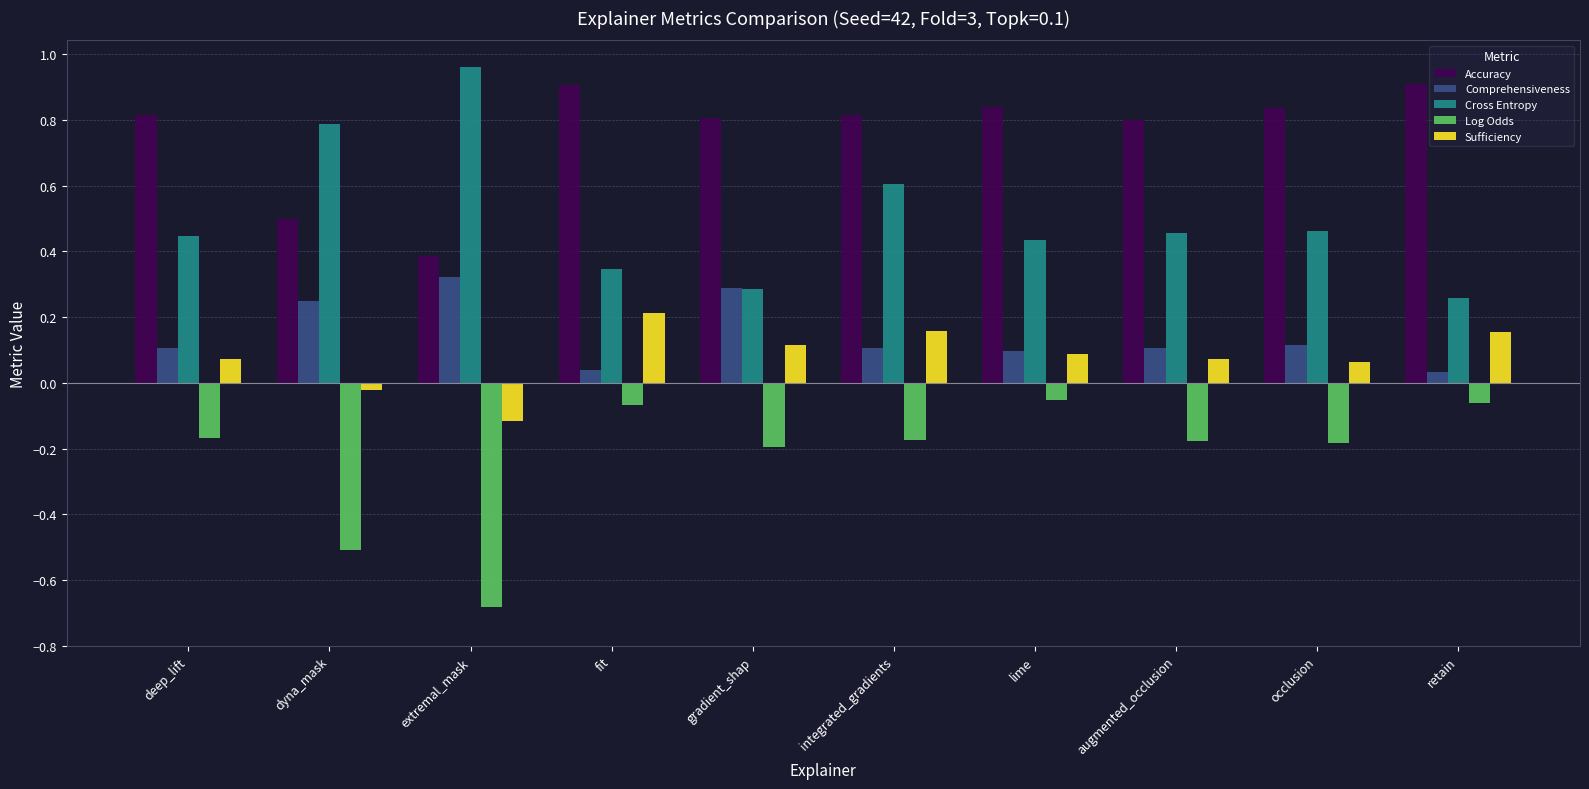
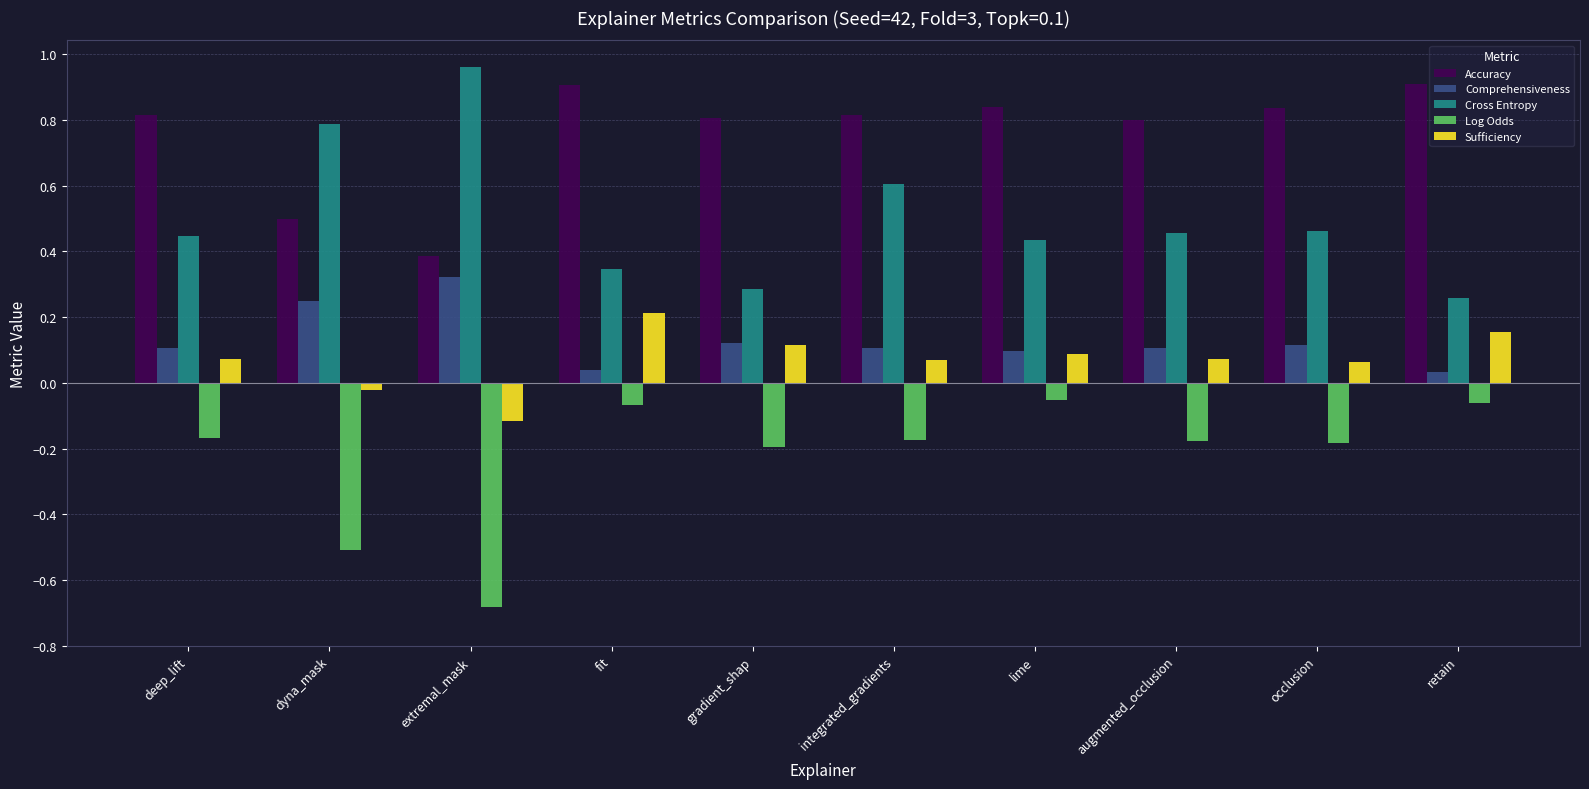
  {
    "Accuracy": {
      "deep_lift": 0.82,
      "dyna_mask": 0.50,
      "extremal_mask": 0.39,
      "fit": 0.91,
      "gradient_shap": 0.81,
      "integrated_gradients": 0.82,
      "lime": 0.84,
      "augmented_occlusion": 0.80,
      "occlusion": 0.84,
      "retain": 0.91
    },
    "Comprehensiveness": {
      "deep_lift": 0.11,
      "dyna_mask": 0.25,
      "extremal_mask": 0.32,
      "fit": 0.04,
-     "gradient_shap": 0.29,
+     "gradient_shap": 0.12,
      "integrated_gradients": 0.11,
      "lime": 0.10,
      "augmented_occlusion": 0.11,
      "occlusion": 0.11,
      "retain": 0.03
    },
    "Cross Entropy": {
      "deep_lift": 0.45,
      "dyna_mask": 0.79,
      "extremal_mask": 0.96,
      "fit": 0.35,
      "gradient_shap": 0.29,
      "integrated_gradients": 0.60,
      "lime": 0.43,
      "augmented_occlusion": 0.46,
      "occlusion": 0.46,
      "retain": 0.26
    },
    "Log Odds": {
      "deep_lift": -0.17,
      "dyna_mask": -0.51,
      "extremal_mask": -0.68,
      "fit": -0.07,
      "gradient_shap": -0.19,
      "integrated_gradients": -0.17,
      "lime": -0.05,
      "augmented_occlusion": -0.18,
      "occlusion": -0.18,
      "retain": -0.06
    },
    "Sufficiency": {
      "deep_lift": 0.07,
      "dyna_mask": -0.02,
      "extremal_mask": -0.11,
      "fit": 0.21,
      "gradient_shap": 0.11,
-     "integrated_gradients": 0.16,
+     "integrated_gradients": 0.07,
      "lime": 0.09,
      "augmented_occlusion": 0.07,
      "occlusion": 0.06,
      "retain": 0.15
    }
  }
